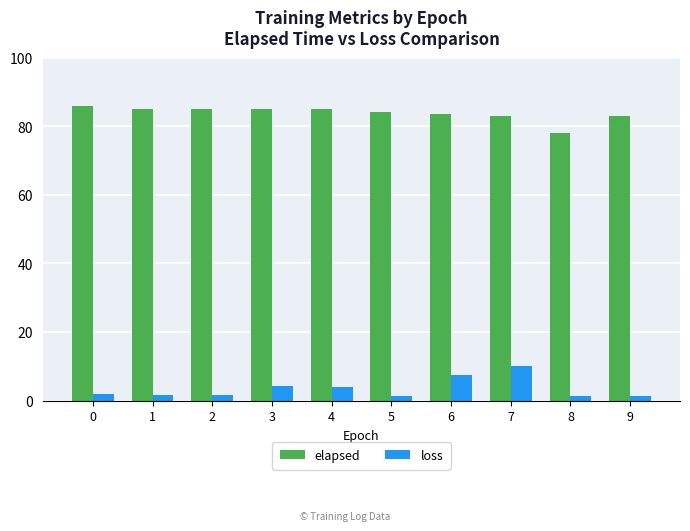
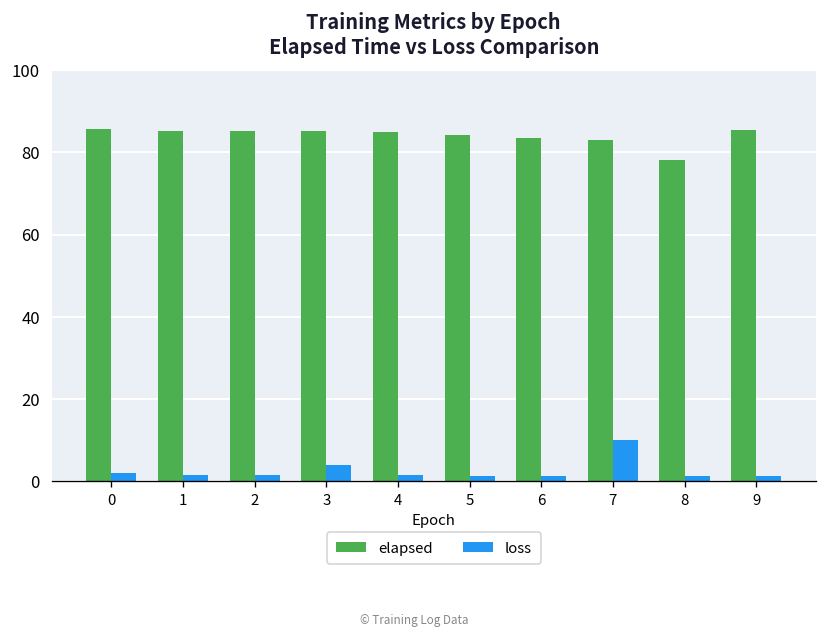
  {
    "elapsed": {
      "0": 86,
      "1": 85,
      "2": 85,
      "3": 85,
      "4": 85,
      "5": 84,
      "6": 84,
      "7": 83,
      "8": 78,
-     "9": 83
+     "9": 85
    },
    "loss": {
      "0": 2,
      "1": 2,
      "2": 2,
      "3": 4,
-     "4": 4,
+     "4": 1,
      "5": 1,
-     "6": 8,
+     "6": 1,
      "7": 10,
      "8": 1,
      "9": 1
    }
  }
